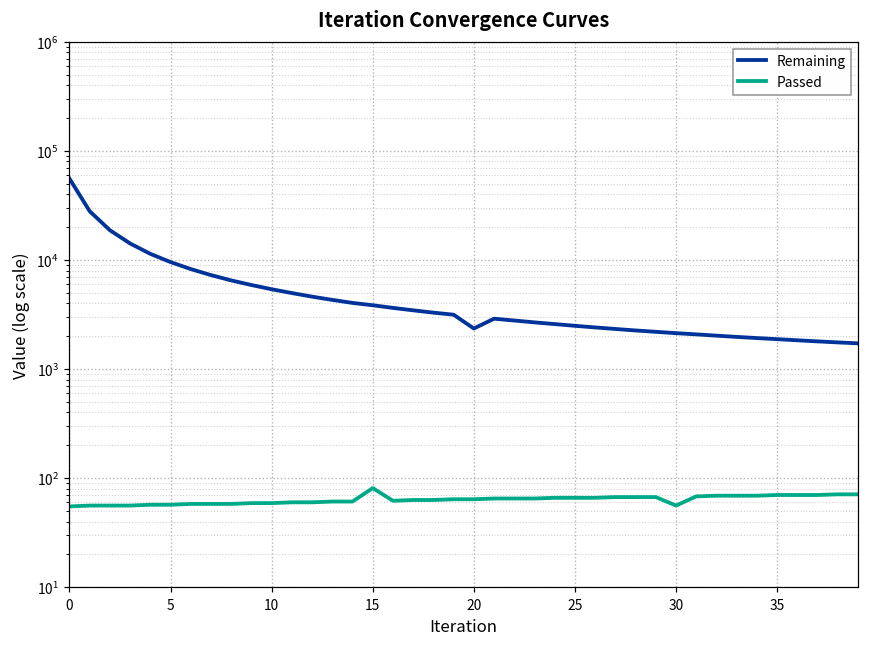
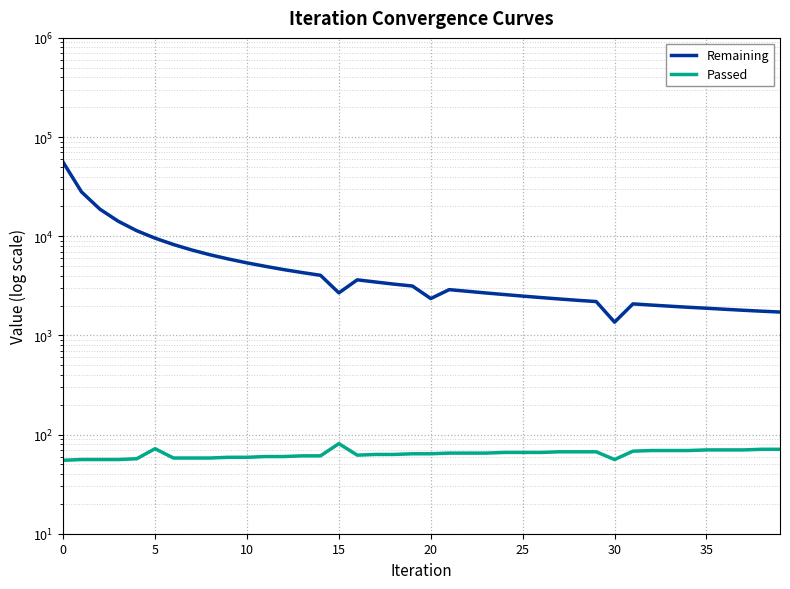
  {
    "Remaining": {
      "0": 60000,
      "5": 10000,
      "10": 5000,
-     "15": 3800,
+     "15": 2700,
      "20": 2400,
      "25": 2500,
-     "30": 2100,
+     "30": 1400,
      "35": 1900
    },
    "Passed": {
      "0": 60,
-     "5": 60,
+     "5": 70,
      "10": 60,
      "15": 80,
      "20": 60,
      "25": 70,
      "30": 60,
      "35": 70
    }
  }
